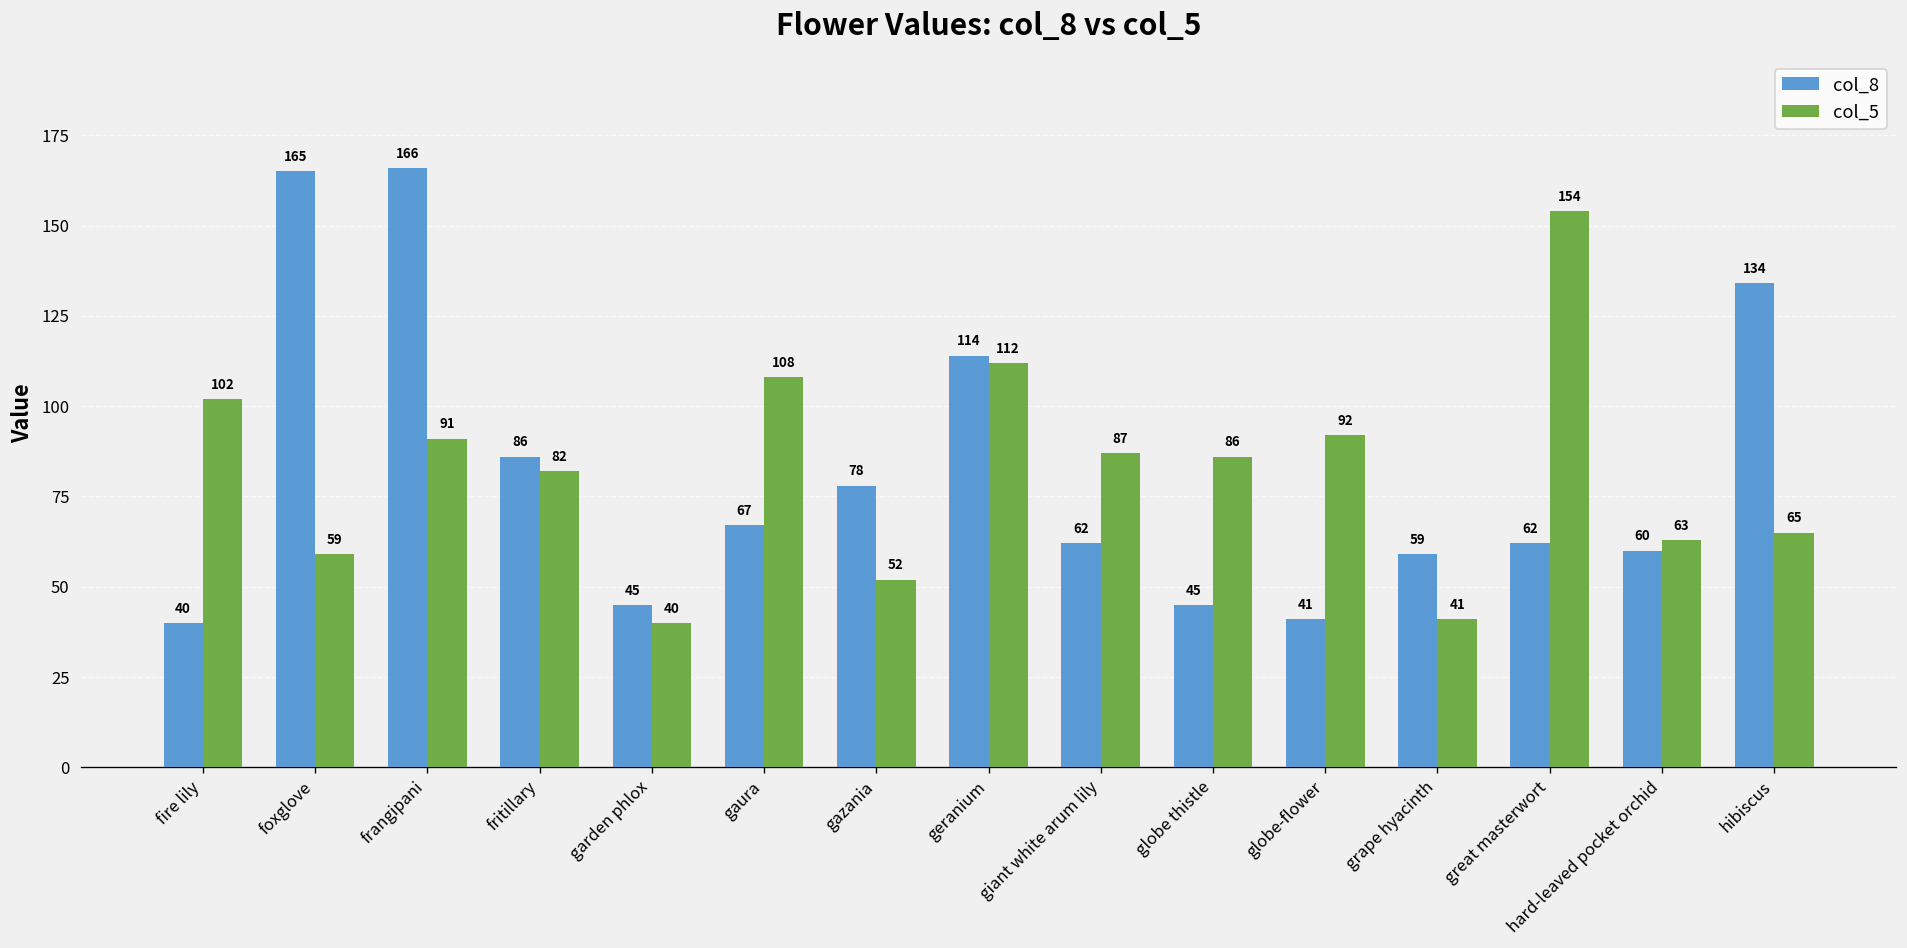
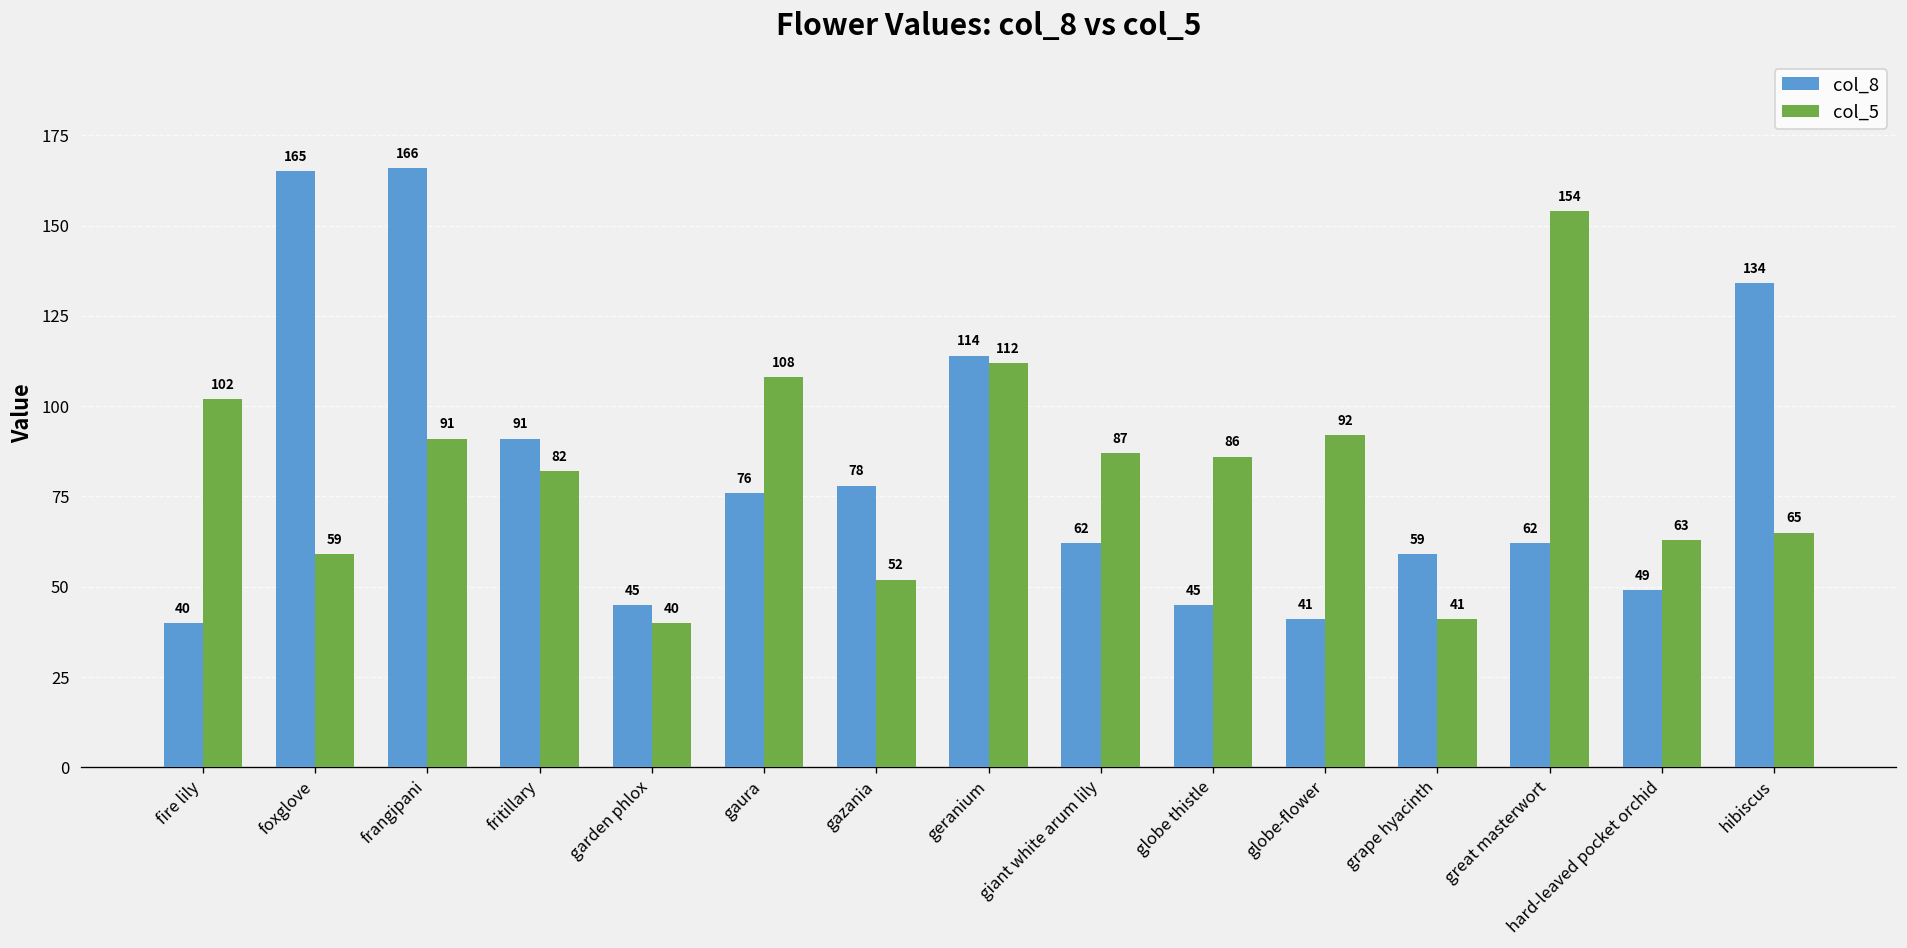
  {
    "col_8": {
      "fire lily": 40,
      "foxglove": 165,
      "frangipani": 166,
-     "fritillary": 86,
+     "fritillary": 91,
      "garden phlox": 45,
-     "gaura": 67,
+     "gaura": 76,
      "gazania": 78,
      "geranium": 114,
      "giant white arum lily": 62,
      "globe thistle": 45,
      "globe-flower": 41,
      "grape hyacinth": 59,
      "great masterwort": 62,
-     "hard-leaved pocket orchid": 60,
+     "hard-leaved pocket orchid": 49,
      "hibiscus": 134
    },
    "col_5": {
      "fire lily": 102,
      "foxglove": 59,
      "frangipani": 91,
      "fritillary": 82,
      "garden phlox": 40,
      "gaura": 108,
      "gazania": 52,
      "geranium": 112,
      "giant white arum lily": 87,
      "globe thistle": 86,
      "globe-flower": 92,
      "grape hyacinth": 41,
      "great masterwort": 154,
      "hard-leaved pocket orchid": 63,
      "hibiscus": 65
    }
  }
